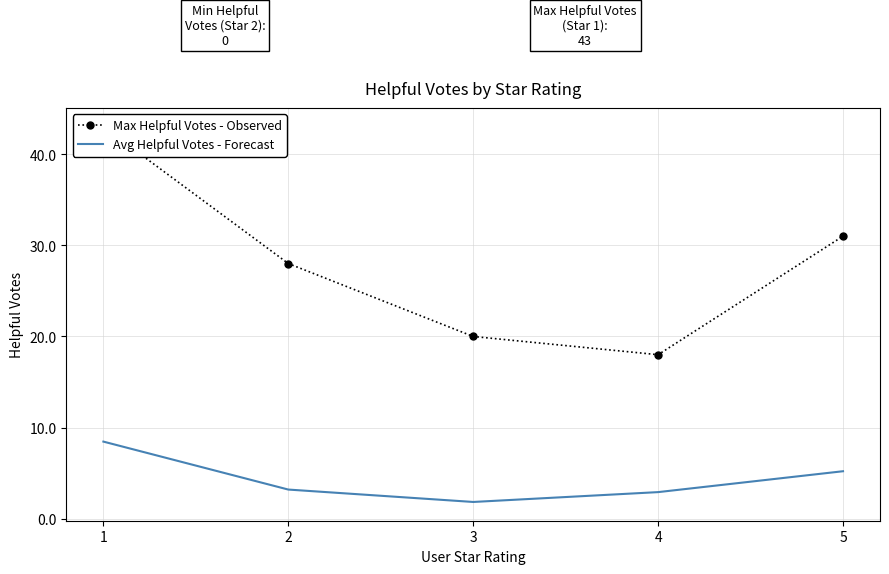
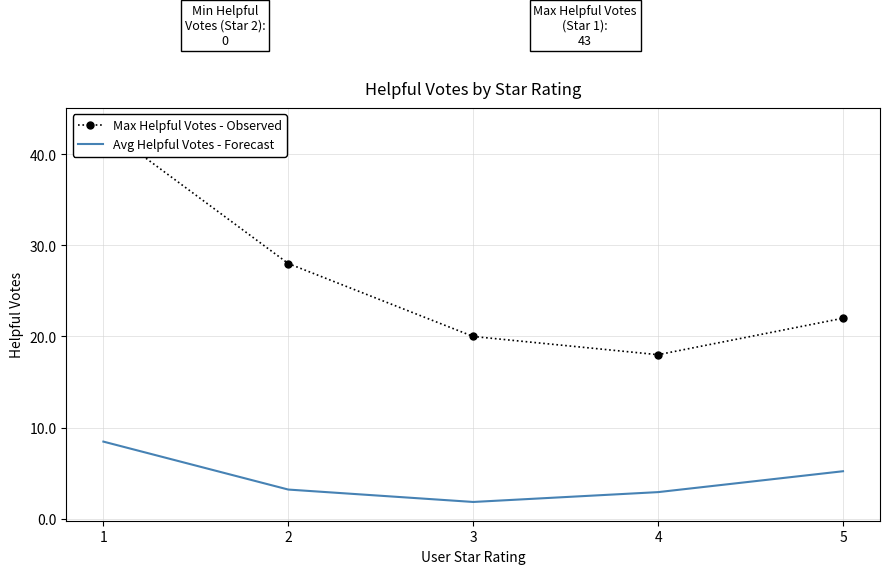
  {
    "Max Helpful Votes - Observed": {
      "2": 28,
      "3": 20,
      "4": 18,
-     "5": 31
+     "5": 22
    },
    "Avg Helpful Votes - Forecast": {
      "1": 8,
      "2": 3,
      "3": 2,
      "4": 3,
      "5": 5
    }
  }
